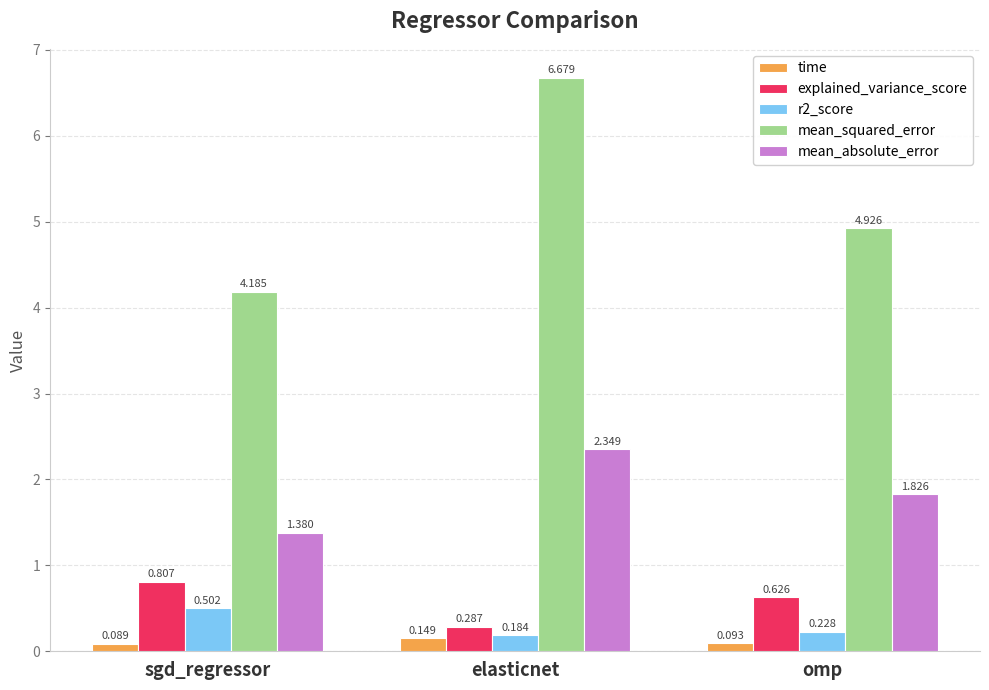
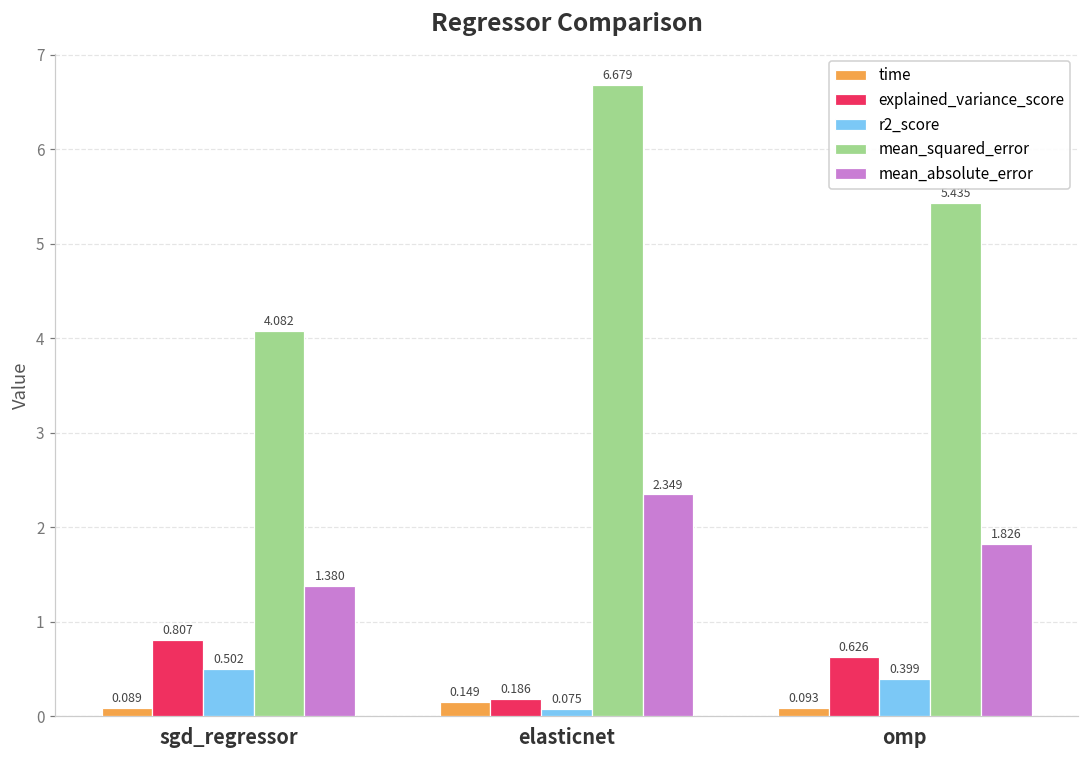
  {
    "time": {
      "sgd_regressor": 0.089,
      "elasticnet": 0.149,
      "omp": 0.093
    },
    "explained_variance_score": {
      "sgd_regressor": 0.807,
-     "elasticnet": 0.287,
+     "elasticnet": 0.186,
      "omp": 0.626
    },
    "r2_score": {
      "sgd_regressor": 0.502,
-     "elasticnet": 0.184,
-     "omp": 0.228
+     "elasticnet": 0.075,
+     "omp": 0.399
    },
    "mean_squared_error": {
-     "sgd_regressor": 4.185,
+     "sgd_regressor": 4.082,
      "elasticnet": 6.679,
-     "omp": 4.926
+     "omp": 5.435
    },
    "mean_absolute_error": {
      "sgd_regressor": 1.380,
      "elasticnet": 2.349,
      "omp": 1.826
    }
  }
